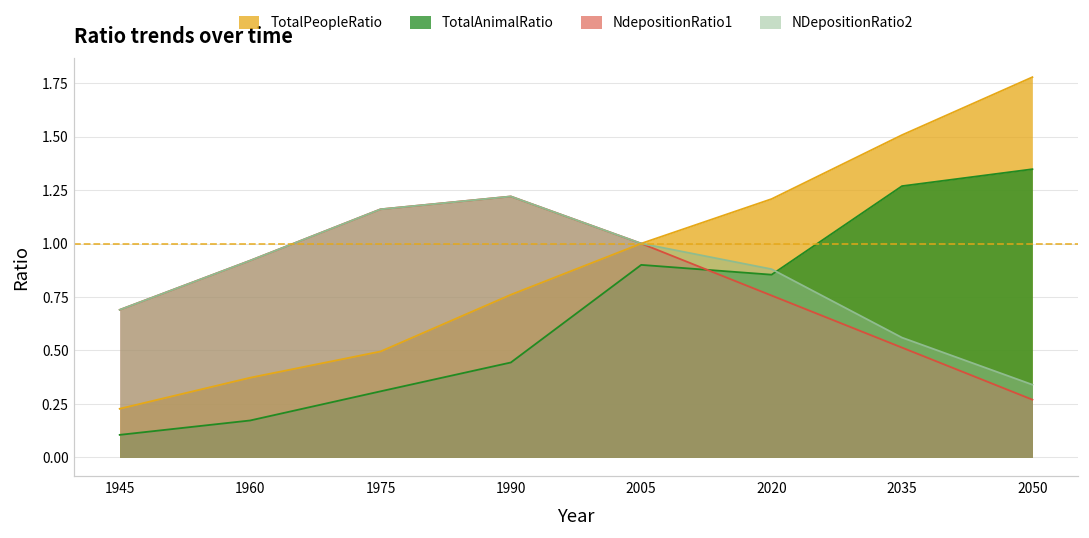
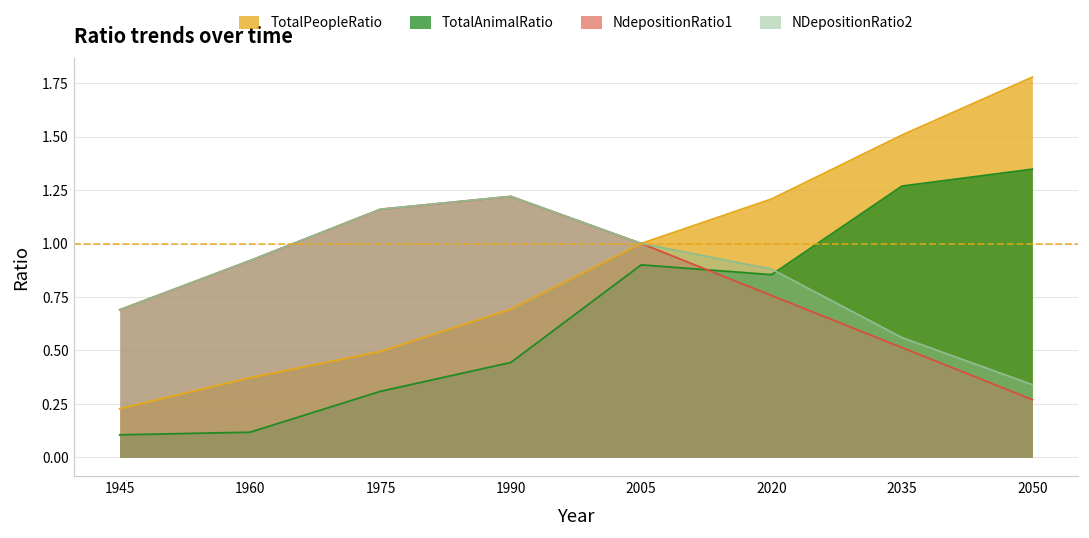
  {
    "TotalPeopleRatio": {
      "1945": 0.23,
      "1960": 0.37,
      "1975": 0.50,
-     "1990": 0.76,
+     "1990": 0.69,
      "2020": 1.21,
      "2035": 1.51,
      "2050": 1.78
    },
    "TotalAnimalRatio": {
      "1945": 0.11,
-     "1960": 0.17,
+     "1960": 0.12,
      "1975": 0.31,
      "1990": 0.44,
      "2005": 0.90,
      "2020": 0.85,
      "2035": 1.27,
      "2050": 1.35
    },
    "NdepositionRatio1": {
      "2020": 0.76,
      "2035": 0.51,
      "2050": 0.27
    },
    "NDepositionRatio2": {
      "2020": 0.88,
      "2035": 0.56,
      "2050": 0.34
    }
  }
